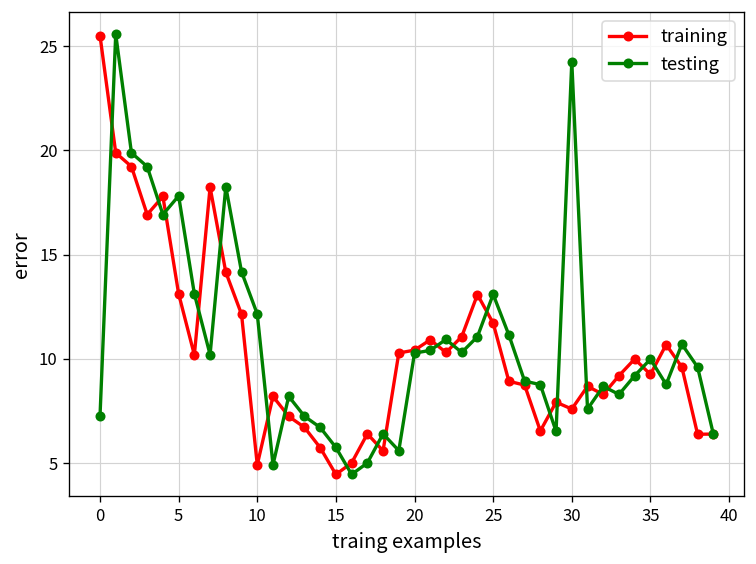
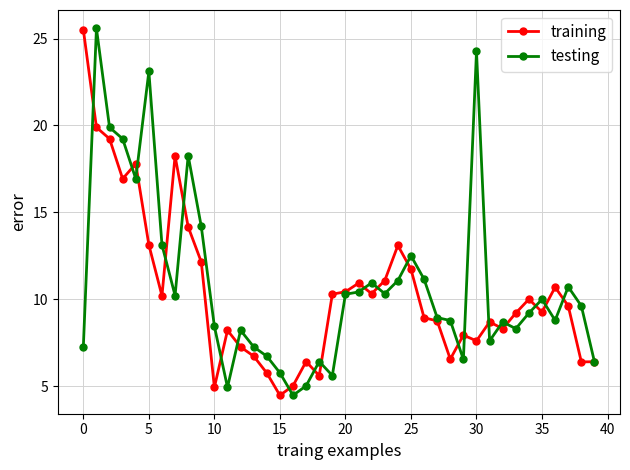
  {
    "training": {
      "0": 25.5,
      "5": 13.1,
      "10": 4.9,
      "15": 4.5,
      "25": 11.7,
      "30": 7.6,
      "35": 9.3
    },
    "testing": {
      "0": 7.3,
-     "5": 17.8,
-     "10": 12.2,
+     "5": 23.1,
+     "10": 8.4,
      "15": 5.8,
-     "25": 13.1,
+     "25": 12.5,
      "30": 24.3,
      "35": 10.0
    }
  }
